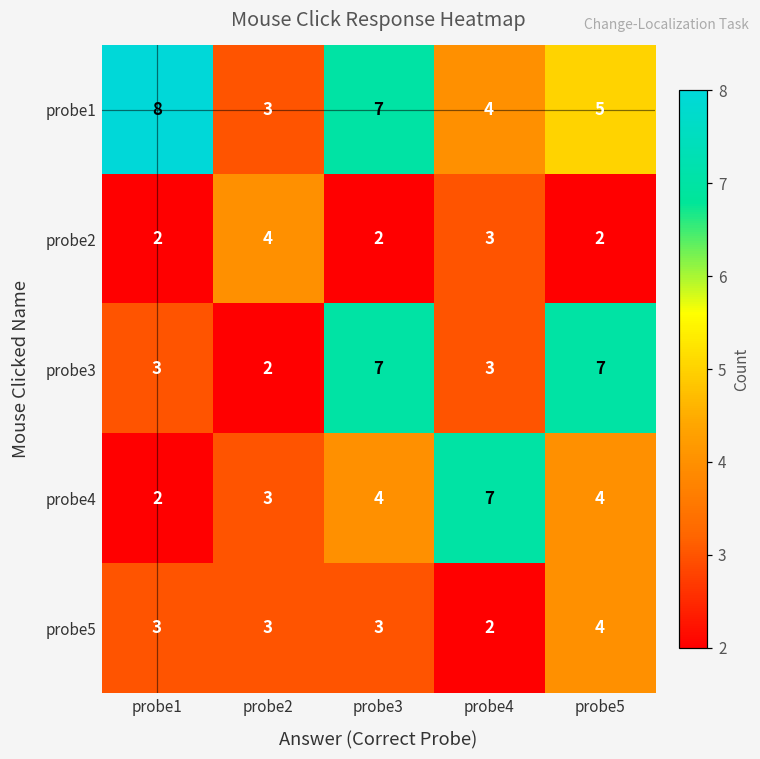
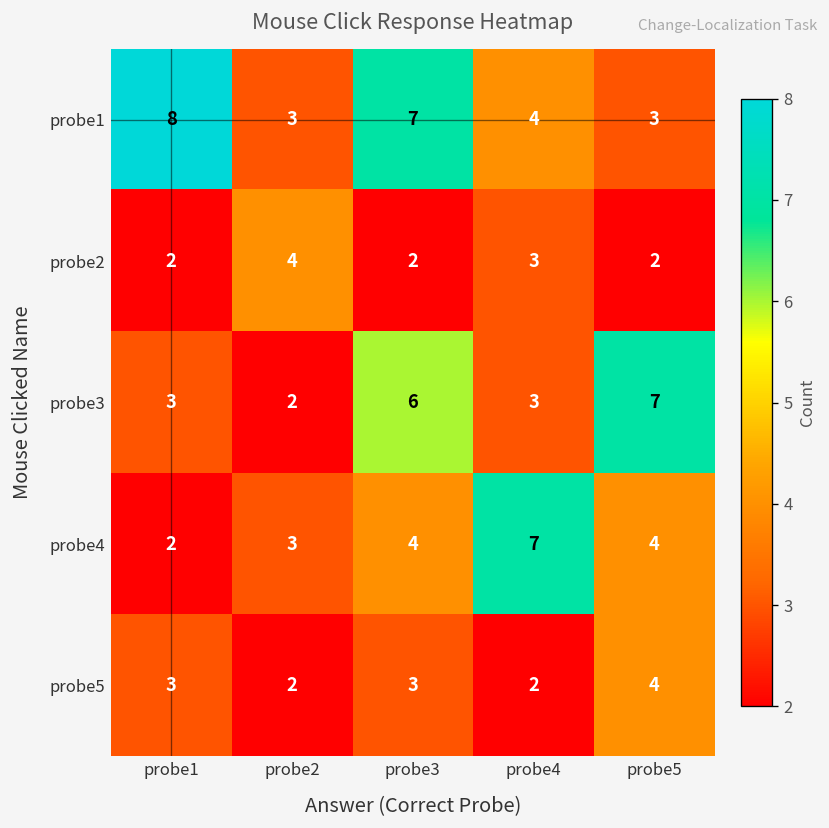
  {
    "probe1": {
      "probe1": 8,
      "probe2": 3,
      "probe3": 7,
      "probe4": 4,
-     "probe5": 5
+     "probe5": 3
    },
    "probe2": {
      "probe1": 2,
      "probe2": 4,
      "probe3": 2,
      "probe4": 3,
      "probe5": 2
    },
    "probe3": {
      "probe1": 3,
      "probe2": 2,
-     "probe3": 7,
+     "probe3": 6,
      "probe4": 3,
      "probe5": 7
    },
    "probe4": {
      "probe1": 2,
      "probe2": 3,
      "probe3": 4,
      "probe4": 7,
      "probe5": 4
    },
    "probe5": {
      "probe1": 3,
-     "probe2": 3,
+     "probe2": 2,
      "probe3": 3,
      "probe4": 2,
      "probe5": 4
    }
  }
